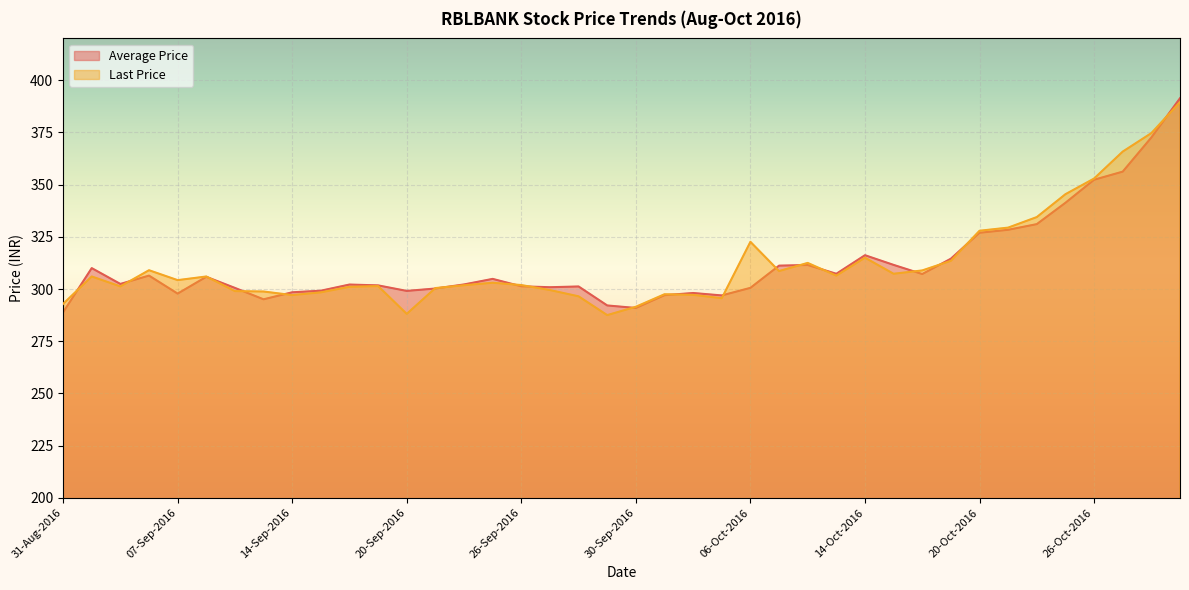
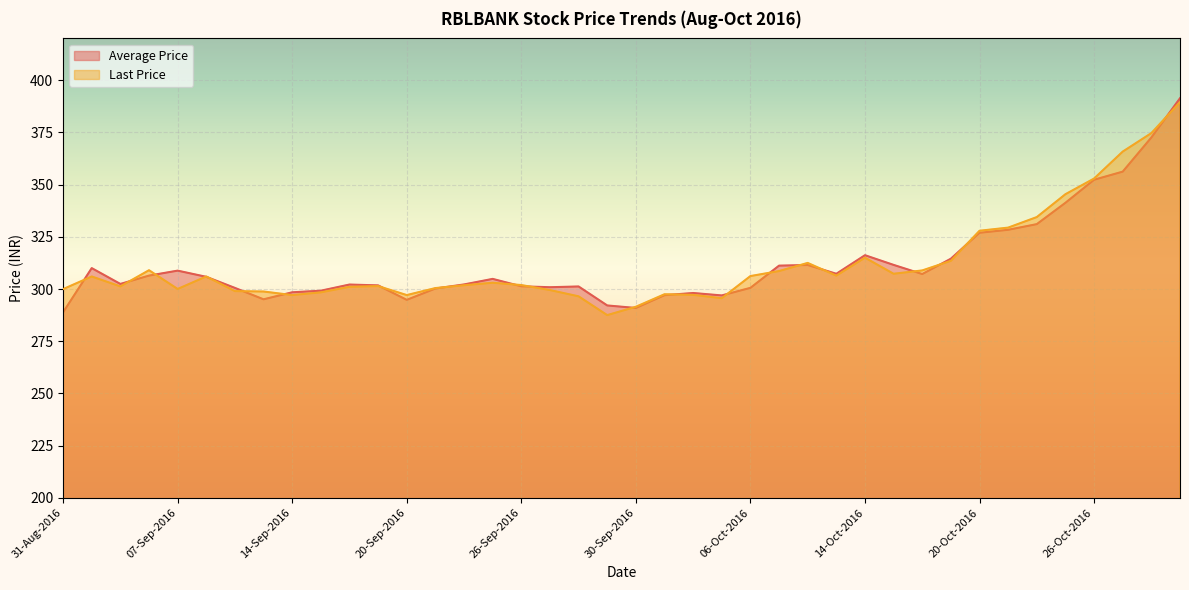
  {
    "Average Price": {
      "31-Aug-2016": 289,
-     "07-Sep-2016": 298,
+     "07-Sep-2016": 309,
      "14-Sep-2016": 298,
-     "20-Sep-2016": 299,
+     "20-Sep-2016": 295,
      "06-Oct-2016": 301
    },
    "Last Price": {
-     "31-Aug-2016": 293,
-     "07-Sep-2016": 304,
+     "31-Aug-2016": 300,
+     "07-Sep-2016": 300,
      "14-Sep-2016": 297,
-     "20-Sep-2016": 288,
-     "06-Oct-2016": 323
+     "20-Sep-2016": 297,
+     "06-Oct-2016": 306
    }
  }
